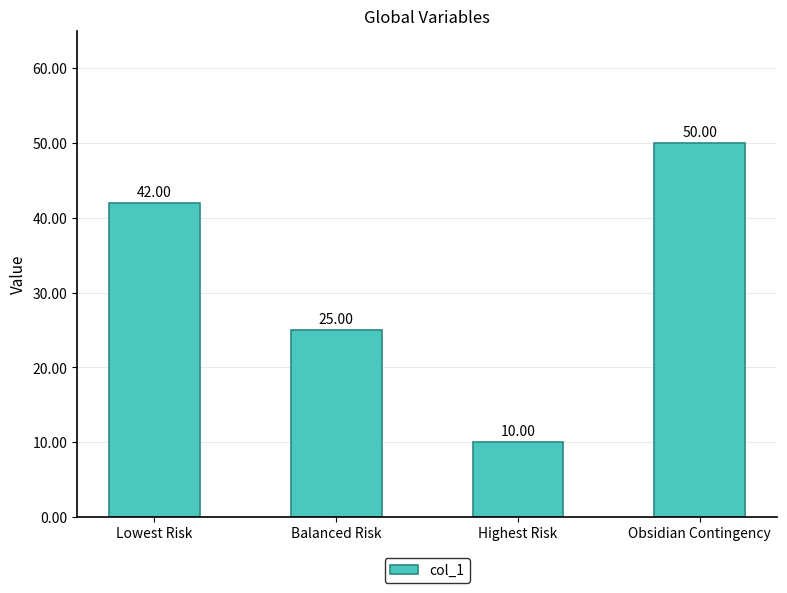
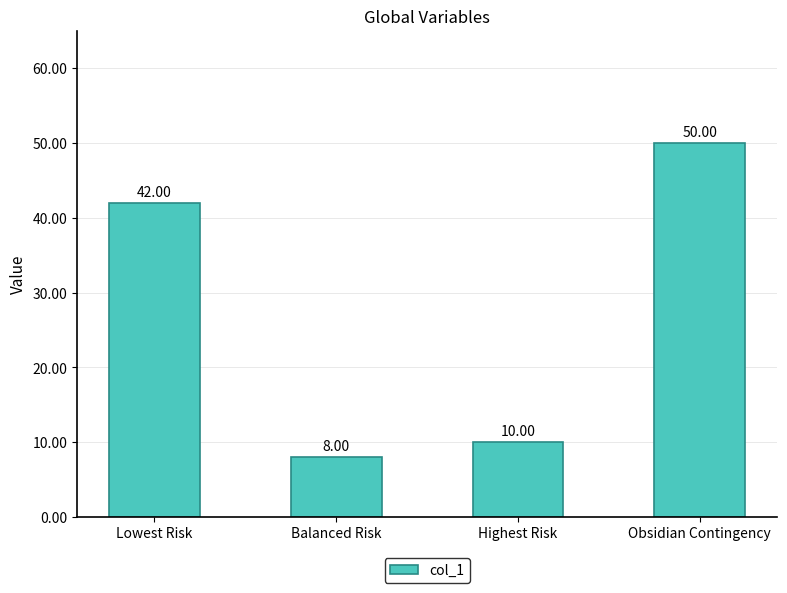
  {
    "Lowest Risk": 42.00,
-   "Balanced Risk": 25.00,
+   "Balanced Risk": 8.00,
    "Highest Risk": 10.00,
    "Obsidian Contingency": 50.00
  }
